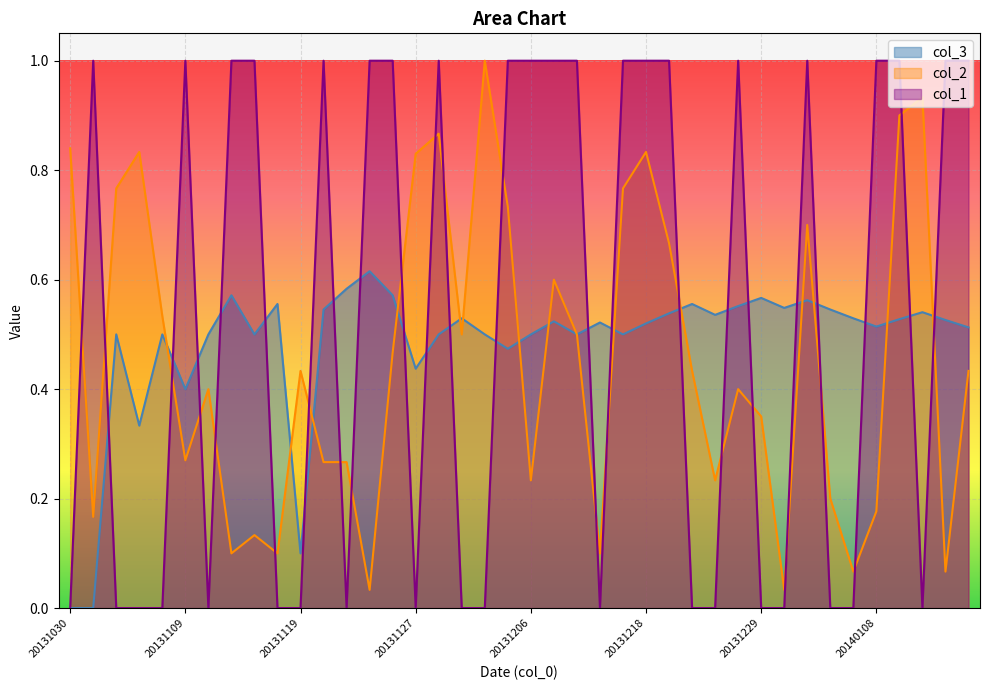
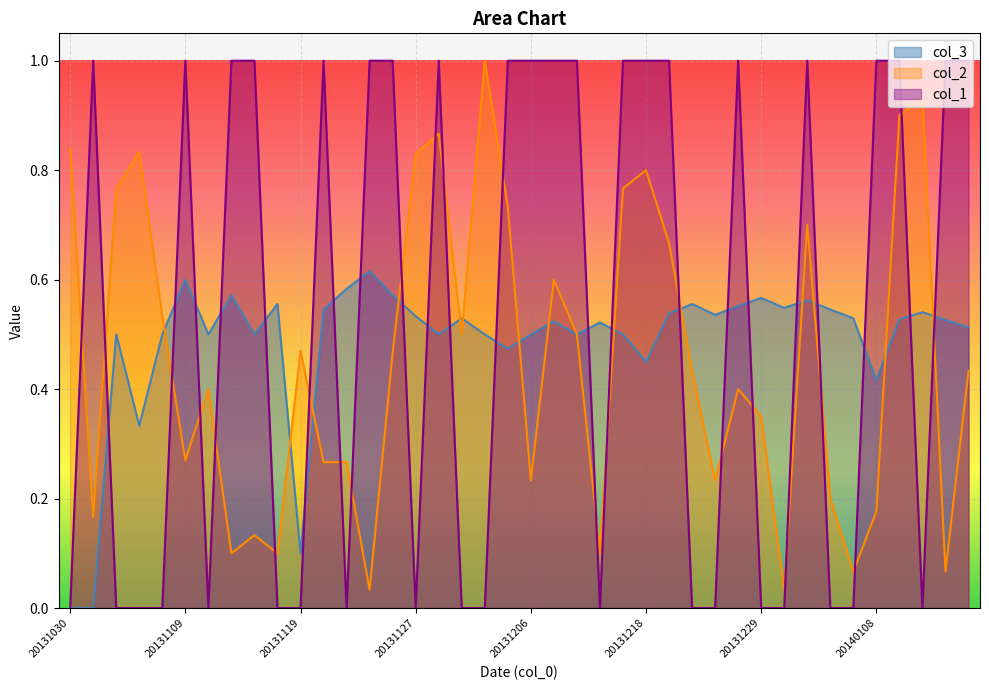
  {
    "col_3": {
-     "20131109": 0.4,
+     "20131109": 0.6,
      "20131119": 0.10,
-     "20131127": 0.44,
+     "20131127": 0.53,
      "20131206": 0.50,
-     "20131218": 0.52,
+     "20131218": 0.45,
      "20131229": 0.57,
-     "20140108": 0.51
+     "20140108": 0.42
    },
    "col_2": {
      "20131030": 0.84,
      "20131109": 0.27,
-     "20131119": 0.43,
+     "20131119": 0.47,
      "20131127": 0.83,
      "20131206": 0.23,
-     "20131218": 0.83,
+     "20131218": 0.80,
      "20131229": 0.35,
      "20140108": 0.18
    },
    "col_1": {
      "20131109": 1.00,
      "20131119": 0.00,
      "20131127": 0.00,
      "20131206": 1.00,
      "20131218": 1.00,
      "20131229": 0.00,
      "20140108": 1.00
    }
  }
